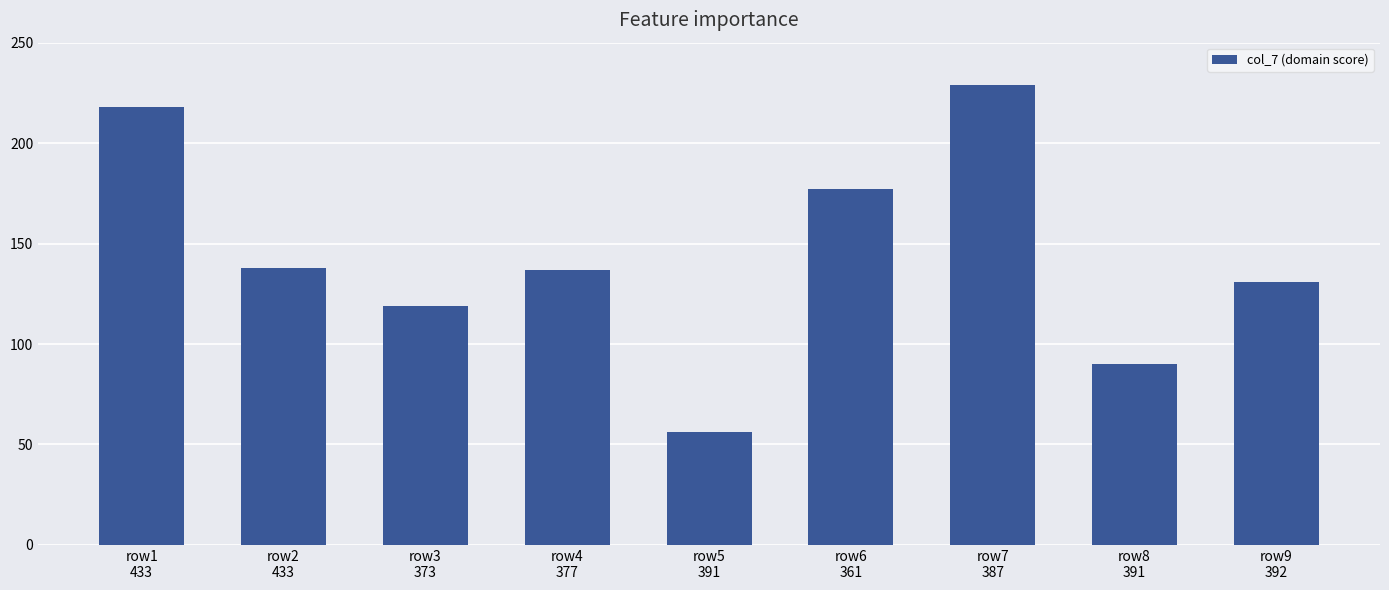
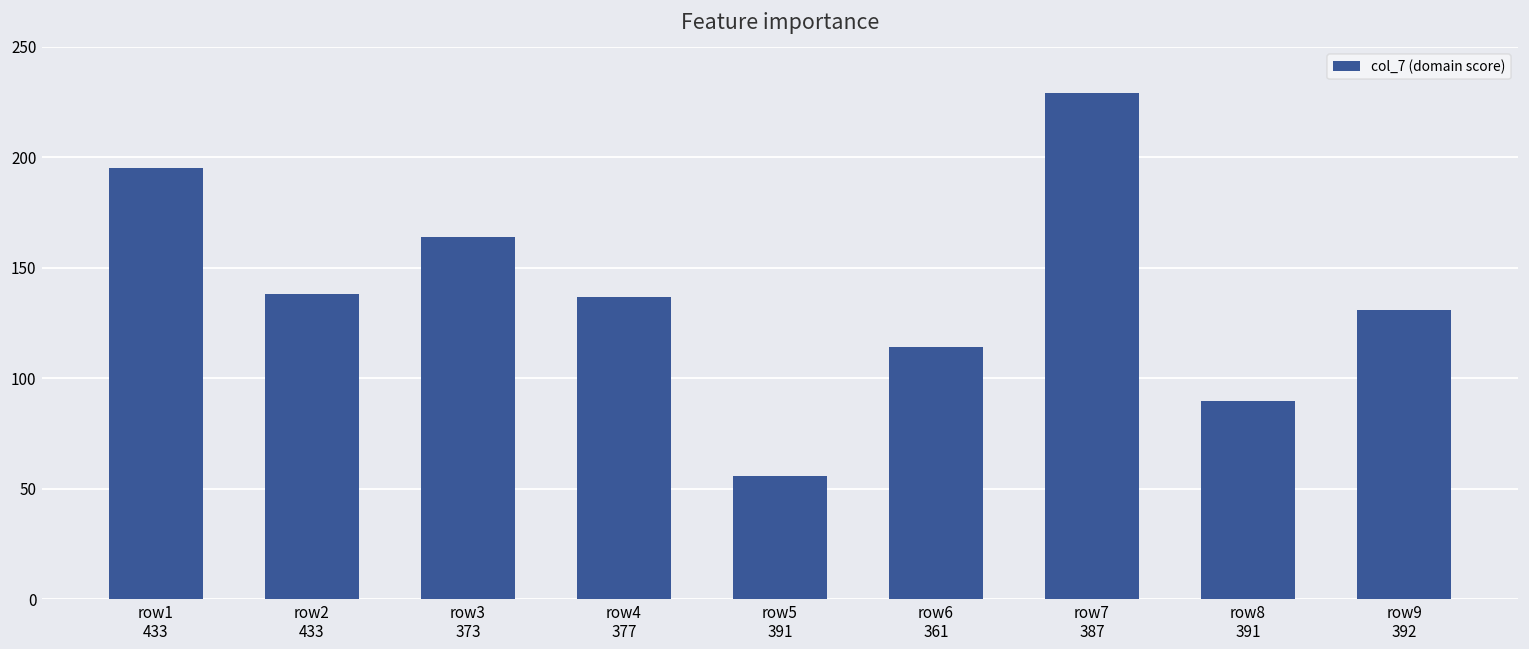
  {
-   "row1 433": 218,
+   "row1 433": 195,
    "row2 433": 138,
-   "row3 373": 119,
+   "row3 373": 164,
    "row4 377": 137,
    "row5 391": 56,
-   "row6 361": 177,
+   "row6 361": 114,
    "row7 387": 229,
    "row8 391": 90,
    "row9 392": 131
  }
